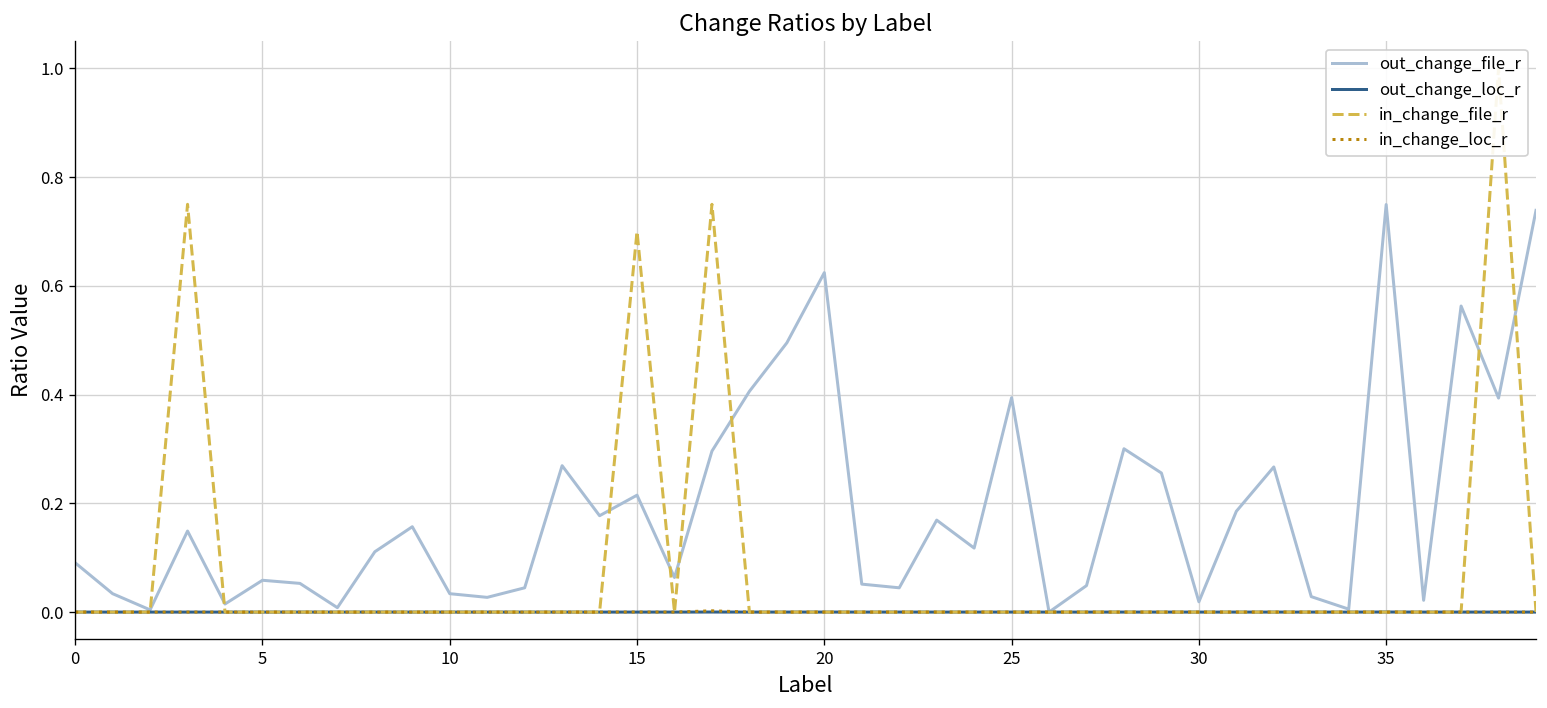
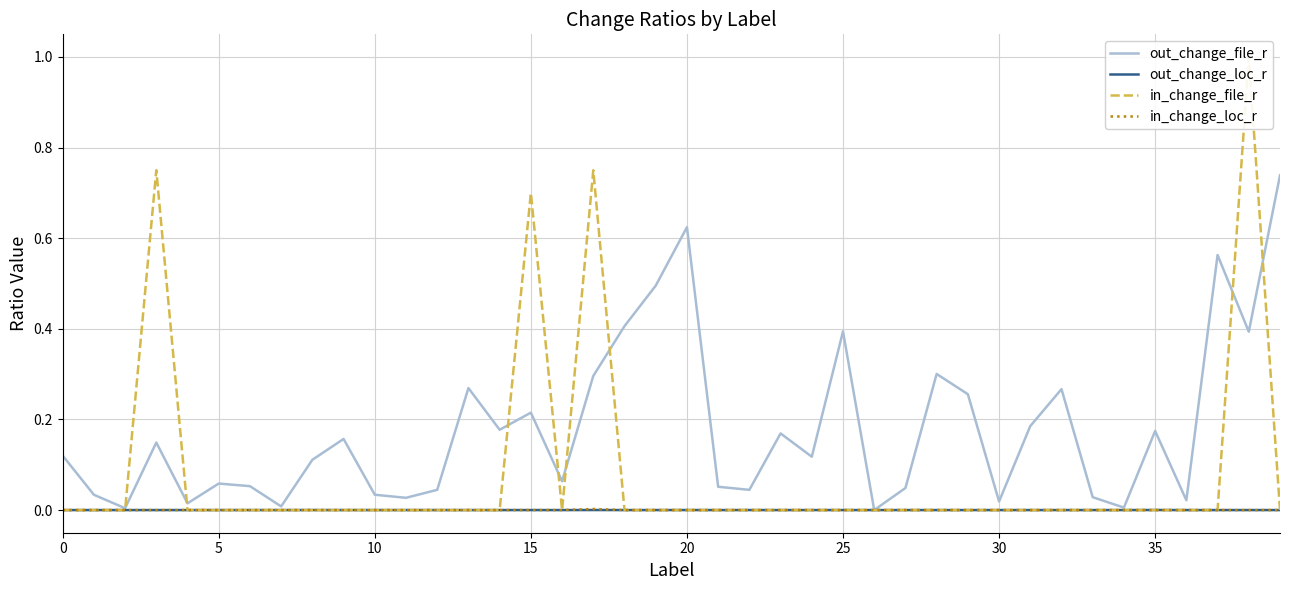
  {
    "out_change_file_r": {
-     "0": 0.09,
+     "0": 0.12,
      "5": 0.06,
      "10": 0.03,
      "15": 0.22,
      "20": 0.62,
      "25": 0.39,
      "30": 0.02,
-     "35": 0.75
+     "35": 0.17
    },
    "in_change_file_r": {
      "15": 0.70
    }
  }
